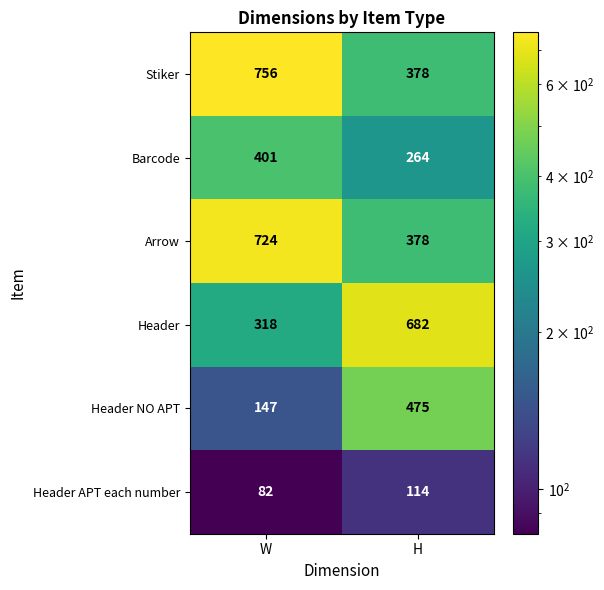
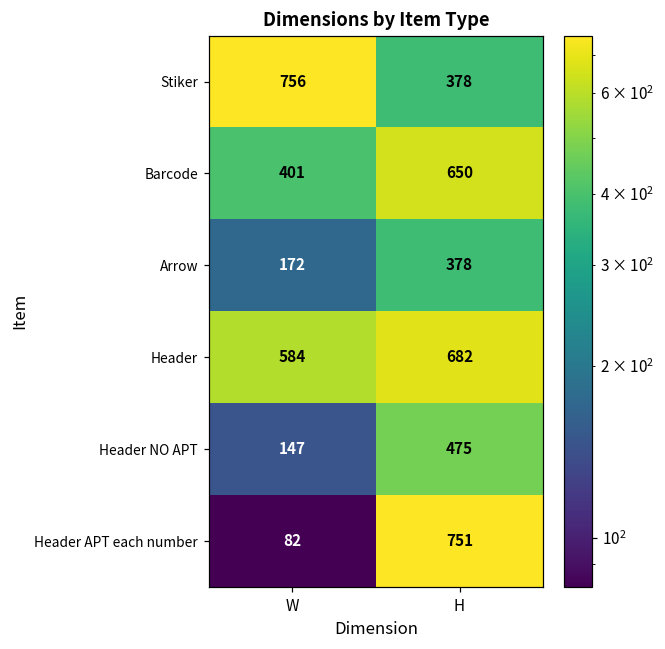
  {
    "Stiker": {
      "W": 756,
      "H": 378
    },
    "Barcode": {
      "W": 401,
-     "H": 264
+     "H": 650
    },
    "Arrow": {
-     "W": 724,
+     "W": 172,
      "H": 378
    },
    "Header": {
-     "W": 318,
+     "W": 584,
      "H": 682
    },
    "Header NO APT": {
      "W": 147,
      "H": 475
    },
    "Header APT each number": {
      "W": 82,
-     "H": 114
+     "H": 751
    }
  }
